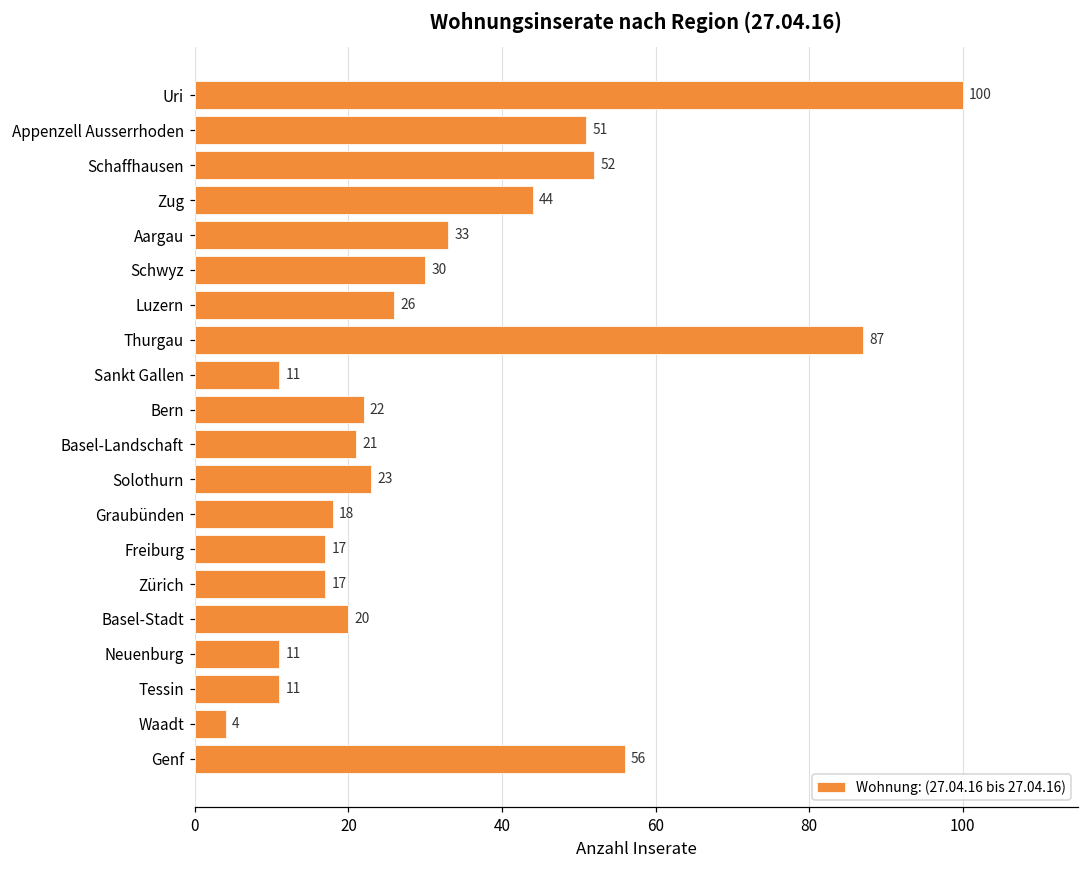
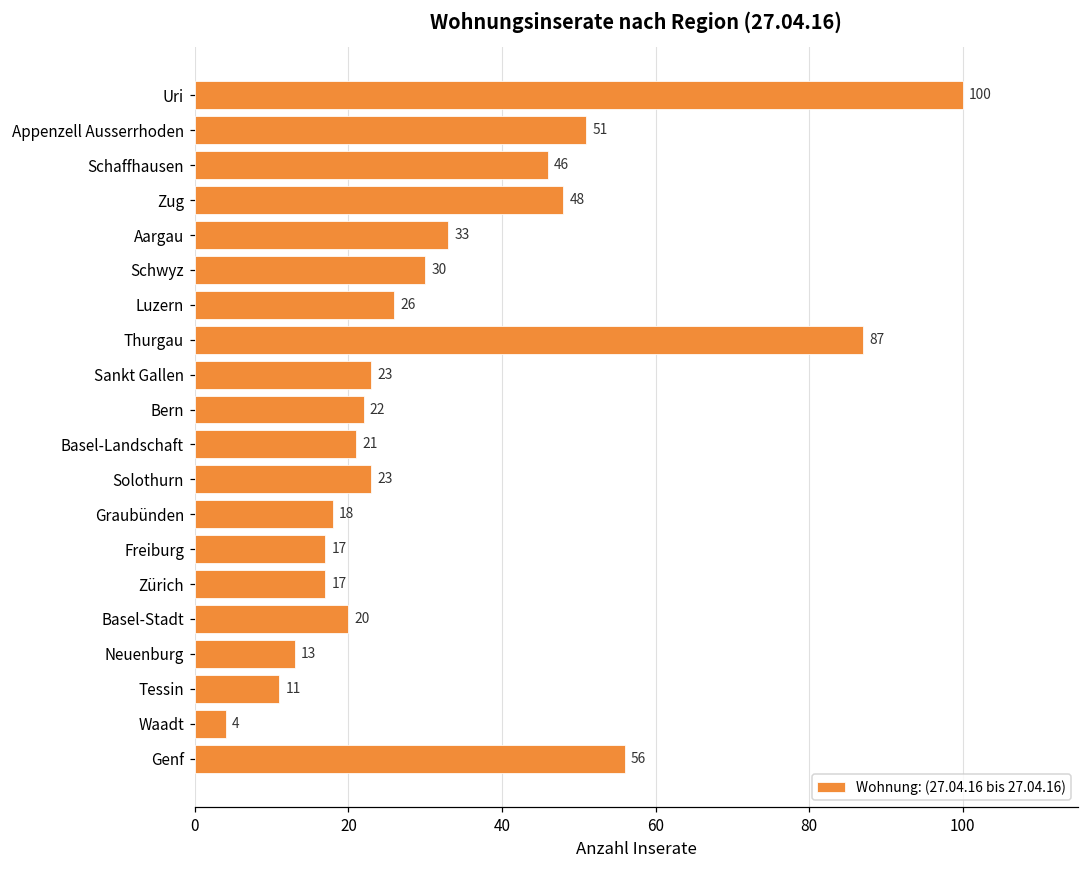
  {
    "Uri": 100,
    "Appenzell Ausserrhoden": 51,
-   "Schaffhausen": 52,
-   "Zug": 44,
+   "Schaffhausen": 46,
+   "Zug": 48,
    "Aargau": 33,
    "Schwyz": 30,
    "Luzern": 26,
    "Thurgau": 87,
-   "Sankt Gallen": 11,
+   "Sankt Gallen": 23,
    "Bern": 22,
    "Basel-Landschaft": 21,
    "Solothurn": 23,
    "Graubünden": 18,
    "Freiburg": 17,
    "Zürich": 17,
    "Basel-Stadt": 20,
-   "Neuenburg": 11,
+   "Neuenburg": 13,
    "Tessin": 11,
    "Waadt": 4,
    "Genf": 56
  }
